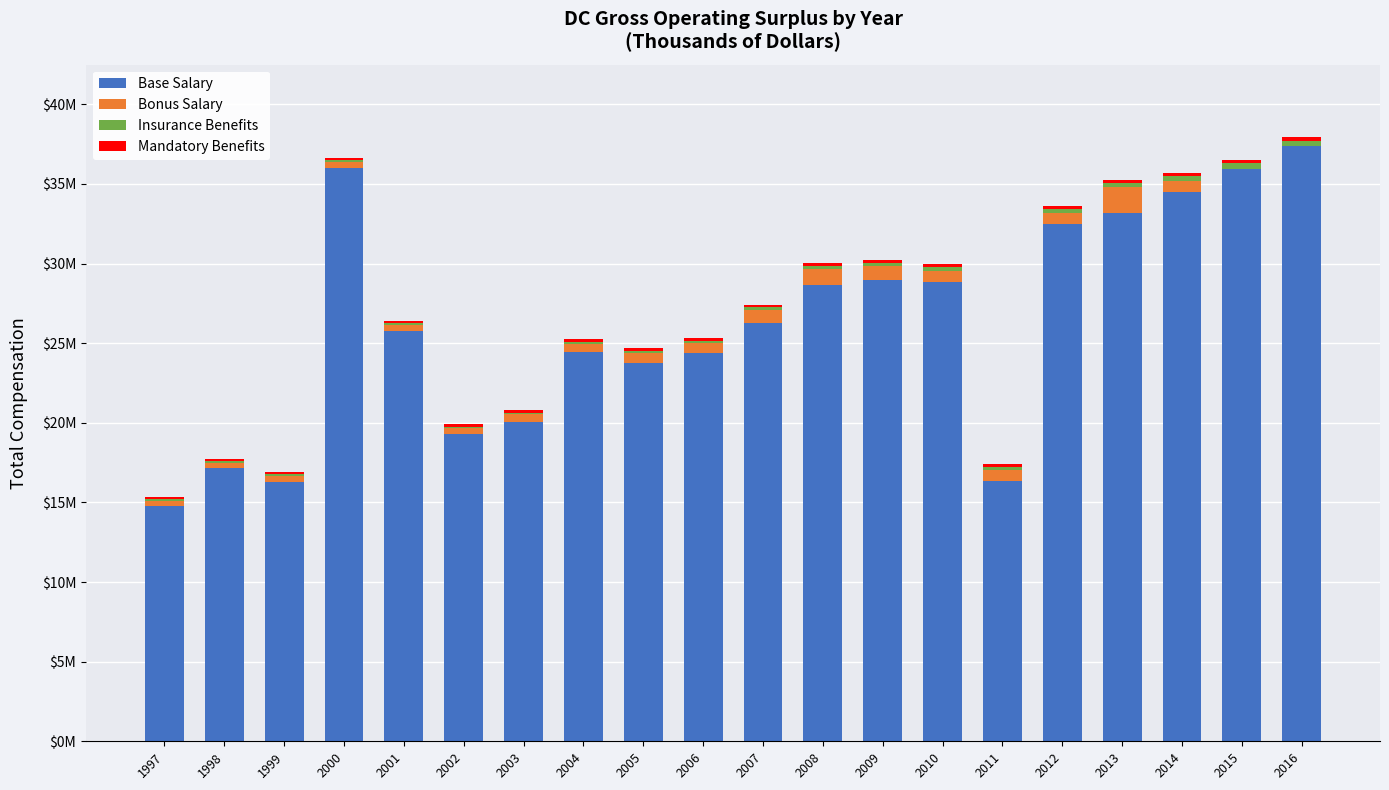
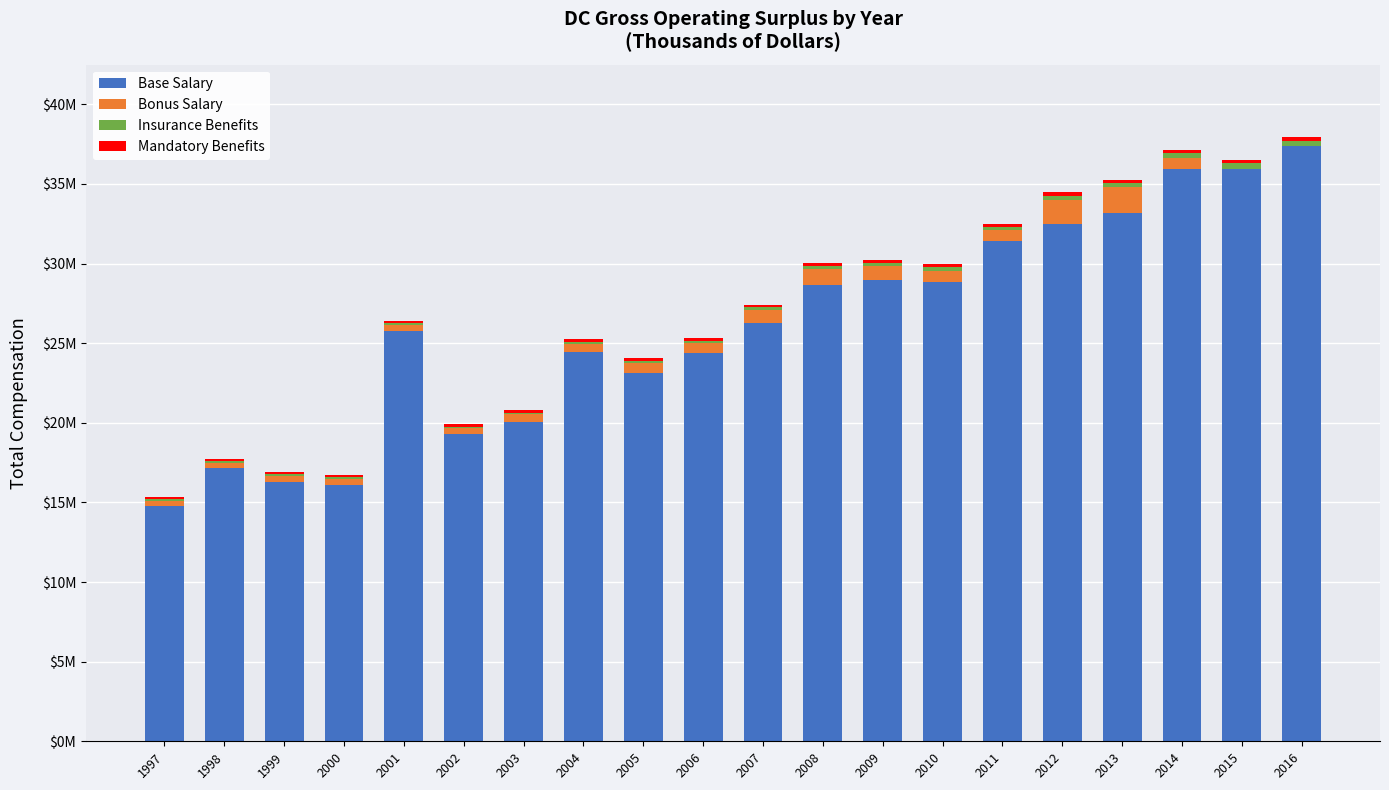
  {
    "Base Salary": {
      "1997": "$14800000",
      "1998": "$17100000",
      "1999": "$16300000",
-     "2000": "$36000000",
+     "2000": "$16100000",
      "2001": "$25800000",
      "2002": "$19300000",
      "2003": "$20100000",
      "2004": "$24400000",
-     "2005": "$23800000",
+     "2005": "$23100000",
      "2006": "$24400000",
      "2007": "$26300000",
      "2008": "$28700000",
      "2009": "$29000000",
      "2010": "$28800000",
-     "2011": "$16300000",
+     "2011": "$31400000",
      "2012": "$32500000",
      "2013": "$33100000",
-     "2014": "$34500000",
+     "2014": "$35900000",
      "2015": "$36000000",
      "2016": "$37400000"
    },
    "Bonus Salary": {
      "1997": "$300000",
      "1998": "$300000",
      "1999": "$400000",
      "2000": "$400000",
      "2001": "$400000",
      "2002": "$400000",
      "2003": "$500000",
      "2004": "$500000",
      "2005": "$600000",
      "2006": "$700000",
      "2007": "$800000",
      "2008": "$1000000",
      "2009": "$900000",
      "2010": "$700000",
      "2011": "$700000",
-     "2012": "$700000",
+     "2012": "$1500000",
      "2013": "$1600000",
      "2014": "$700000",
      "2015": "$0",
      "2016": "$0"
    },
    "Insurance Benefits": {
      "2007": "$200000",
      "2008": "$200000",
      "2009": "$200000",
      "2010": "$200000",
      "2011": "$200000",
      "2012": "$300000",
      "2013": "$300000",
      "2014": "$300000",
      "2015": "$300000",
      "2016": "$300000"
    },
    "Mandatory Benefits": {
      "2005": "$200000",
      "2006": "$200000",
      "2007": "$200000",
      "2009": "$200000",
      "2010": "$200000",
      "2011": "$200000",
      "2012": "$200000",
      "2013": "$200000",
      "2014": "$200000",
      "2015": "$200000",
      "2016": "$200000"
    }
  }
